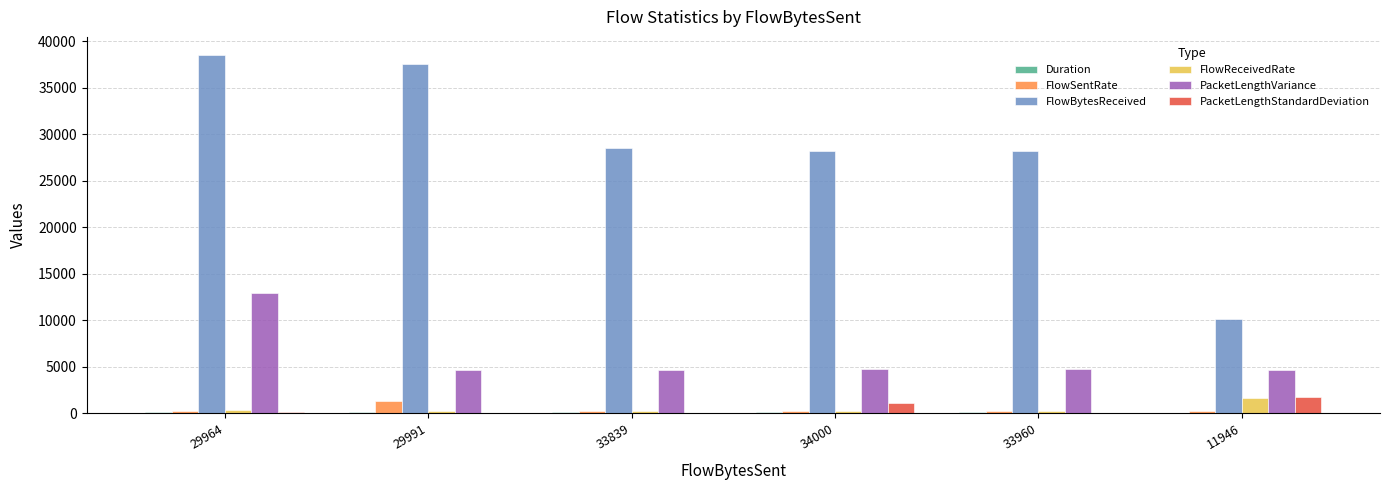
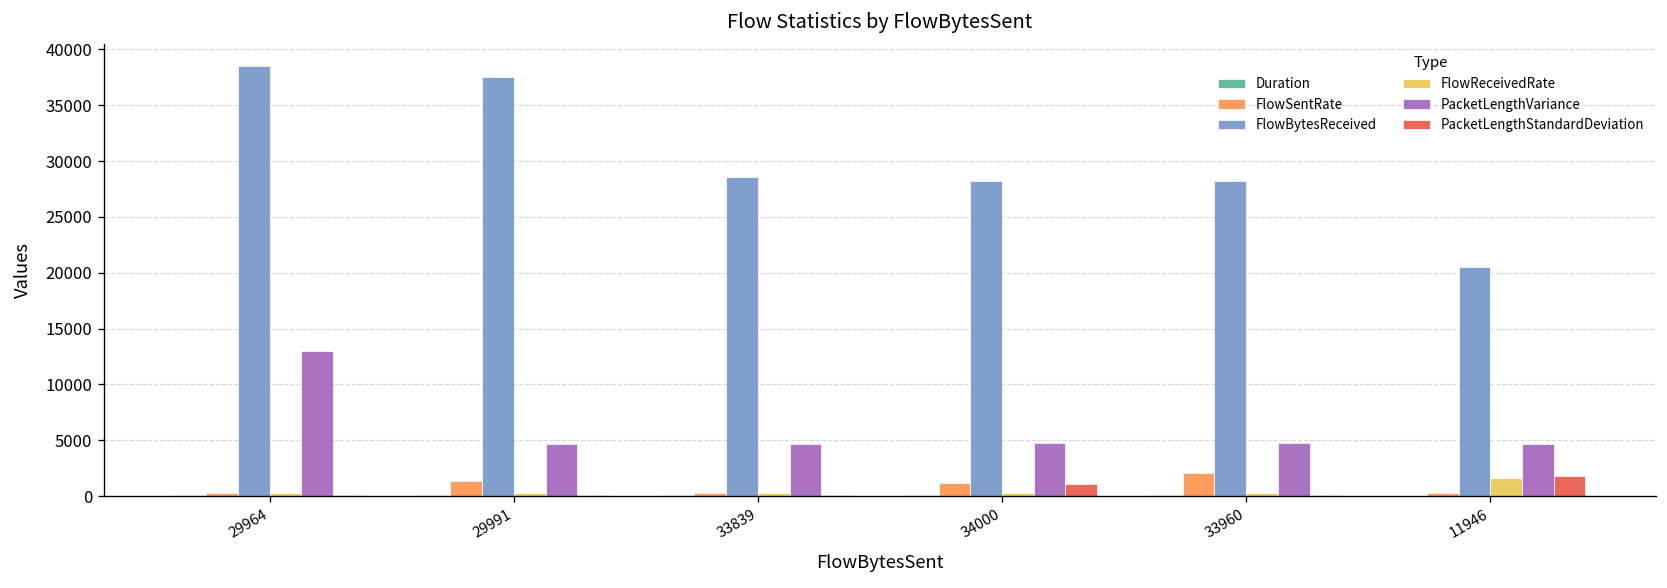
  {
    "FlowSentRate": {
      "29991": 1000,
      "33839": 0,
-     "34000": 0,
-     "33960": 0,
+     "34000": 1000,
+     "33960": 2000,
      "11946": 0
    },
    "FlowBytesReceived": {
      "29964": 39000,
      "29991": 38000,
      "33839": 29000,
      "34000": 28000,
      "33960": 28000,
-     "11946": 10000
+     "11946": 21000
    },
    "FlowReceivedRate": {
      "29964": 0,
      "29991": 0,
      "11946": 2000
    },
    "PacketLengthVariance": {
      "29964": 13000,
      "29991": 5000,
      "33839": 5000,
      "34000": 5000,
      "33960": 5000,
      "11946": 5000
    },
    "PacketLengthStandardDeviation": {
      "34000": 1000,
      "11946": 2000
    }
  }
